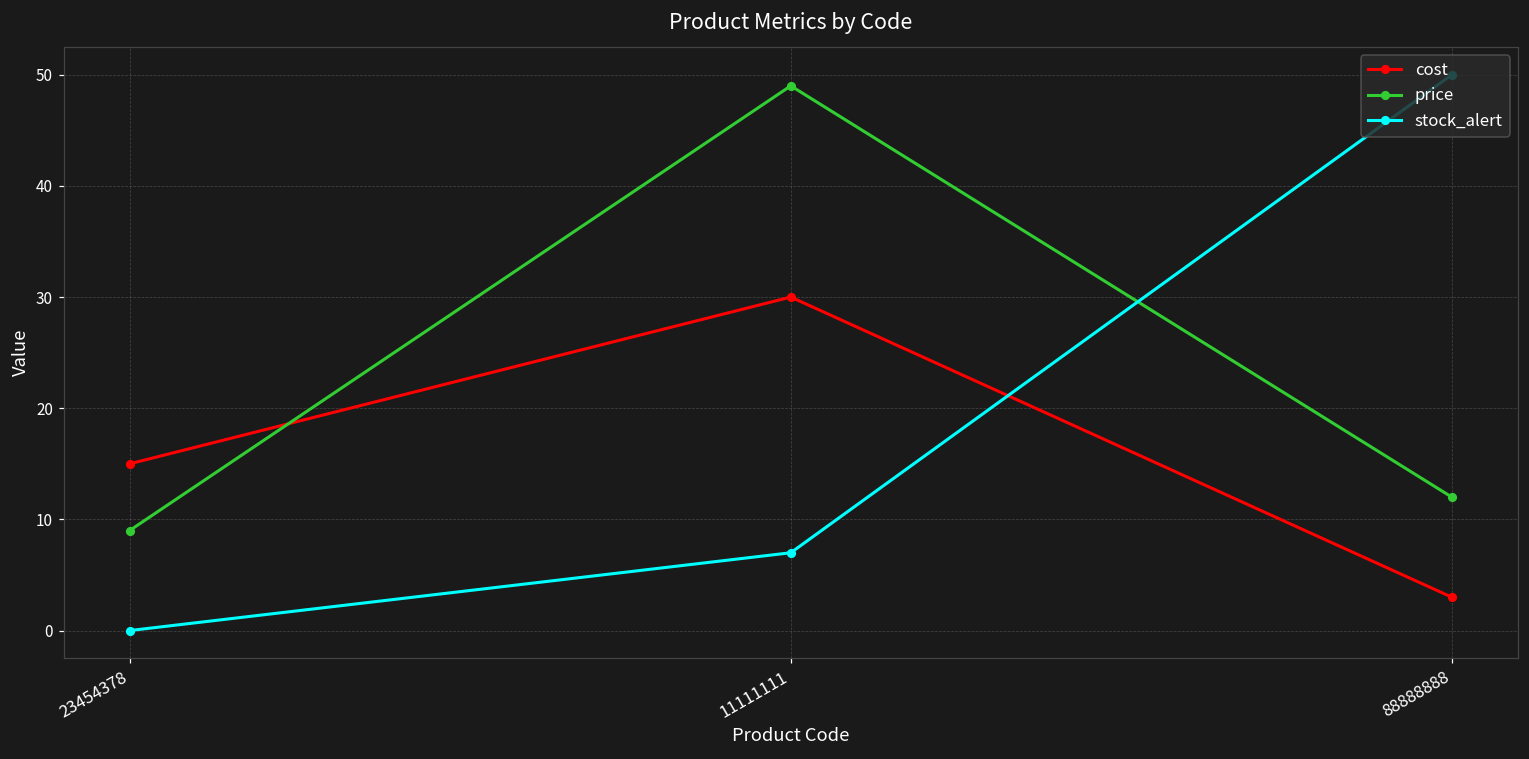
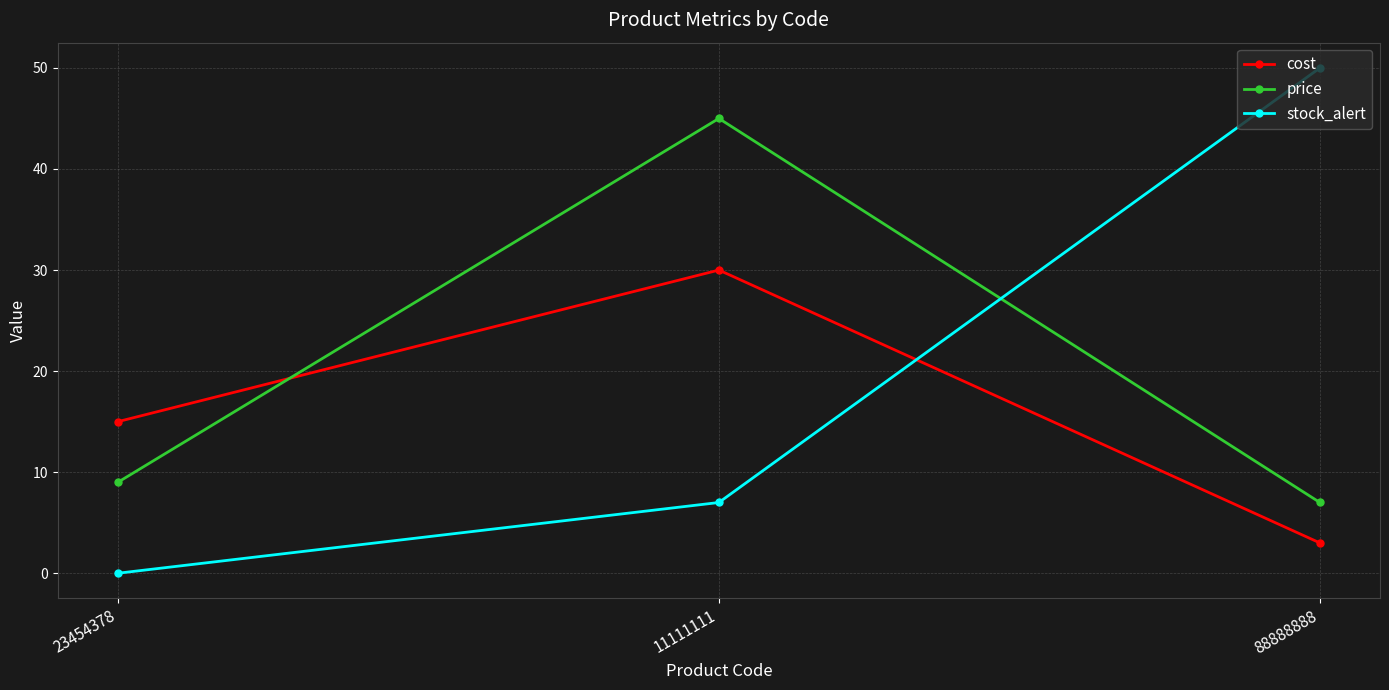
  {
    "cost": {
      "23454378": 15,
      "11111111": 30,
      "88888888": 3
    },
    "price": {
      "23454378": 9,
-     "11111111": 49,
-     "88888888": 12
+     "11111111": 45,
+     "88888888": 7
    },
    "stock_alert": {
      "23454378": 0,
      "11111111": 7
    }
  }
